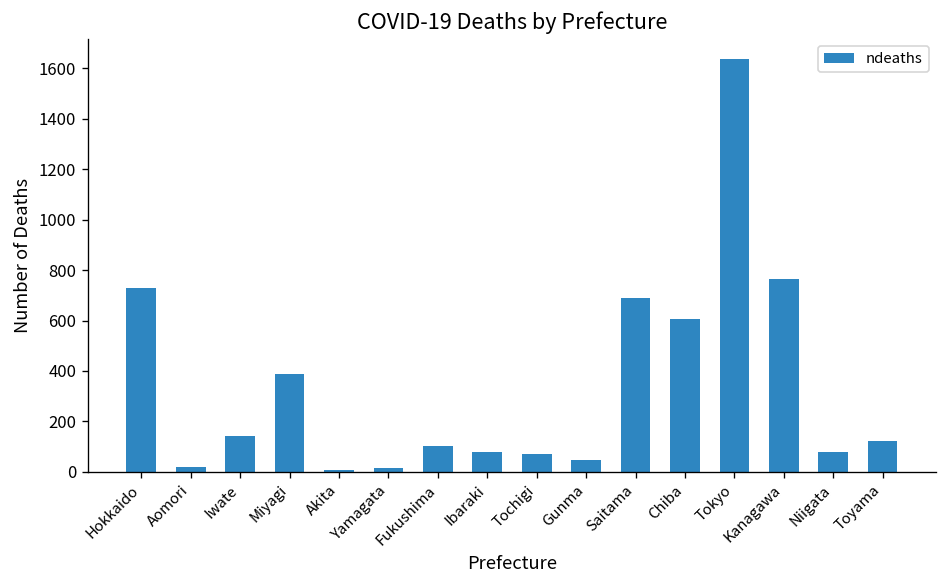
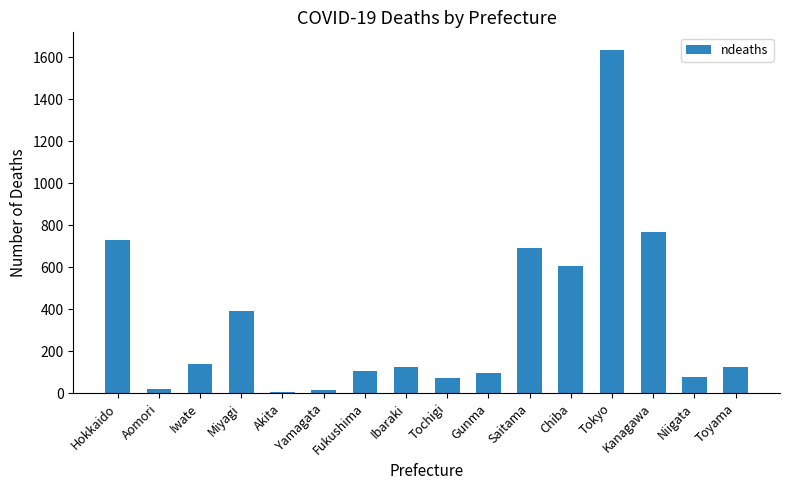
  {
    "Hokkaido": 730,
    "Aomori": 20,
    "Iwate": 140,
    "Miyagi": 390,
    "Yamagata": 20,
    "Fukushima": 100,
-   "Ibaraki": 80,
+   "Ibaraki": 120,
    "Tochigi": 70,
-   "Gunma": 50,
+   "Gunma": 90,
    "Saitama": 690,
    "Chiba": 610,
    "Tokyo": 1640,
    "Kanagawa": 770,
    "Niigata": 80,
    "Toyama": 120
  }
